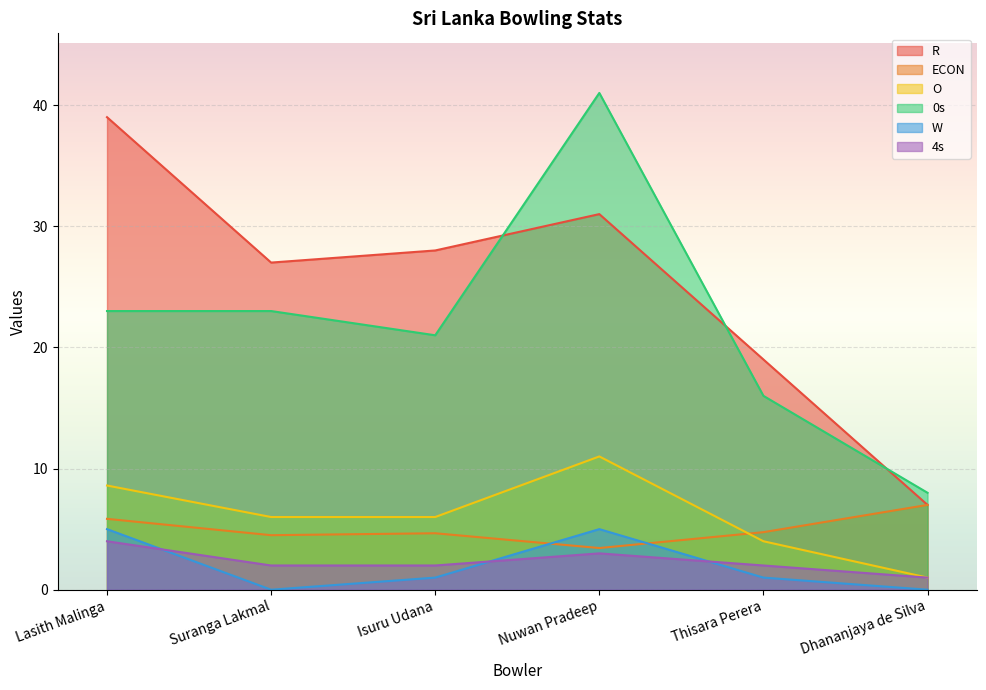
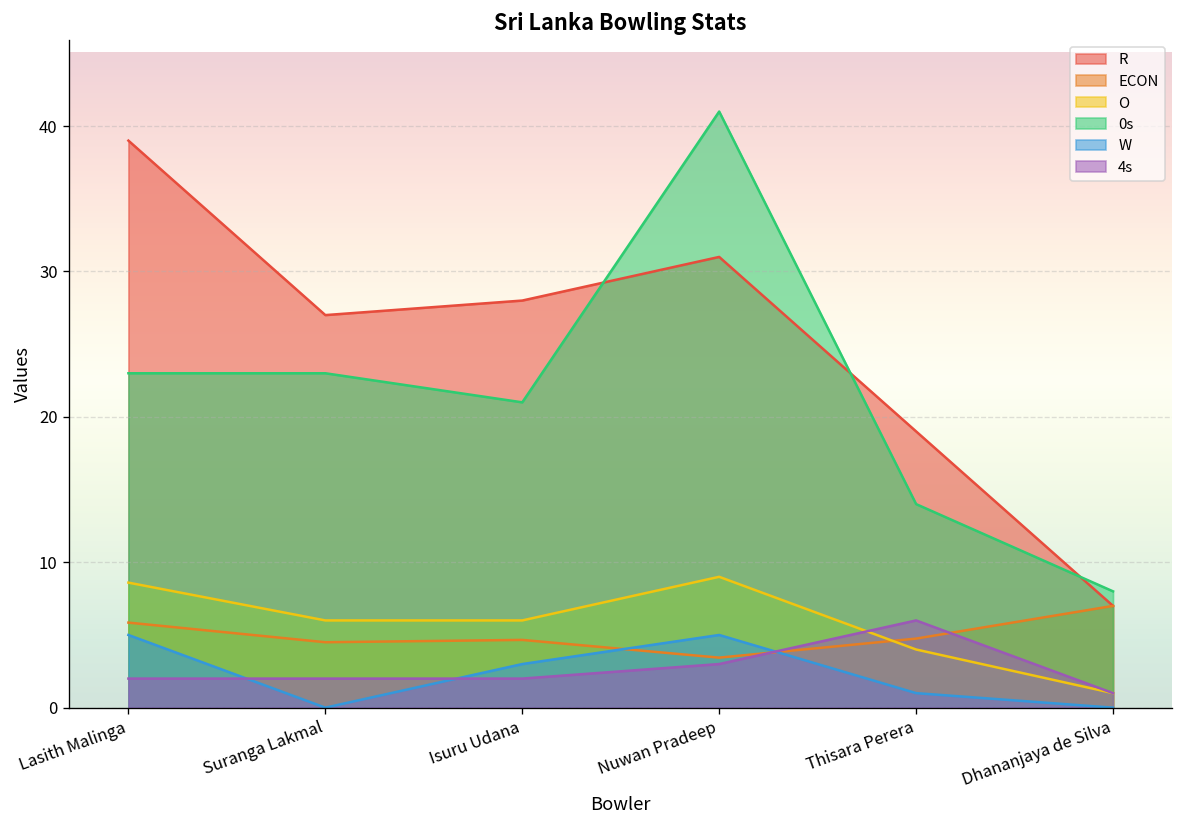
  {
    "O": {
      "Lasith Malinga": 8.6,
      "Suranga Lakmal": 6,
      "Isuru Udana": 6,
-     "Nuwan Pradeep": 11,
+     "Nuwan Pradeep": 9,
      "Thisara Perera": 4
    },
    "0s": {
      "Lasith Malinga": 23,
      "Suranga Lakmal": 23,
      "Isuru Udana": 21,
      "Nuwan Pradeep": 41,
-     "Thisara Perera": 16,
+     "Thisara Perera": 14,
      "Dhananjaya de Silva": 8
    },
    "W": {
      "Lasith Malinga": 5,
      "Suranga Lakmal": 0,
-     "Isuru Udana": 1,
+     "Isuru Udana": 3,
      "Nuwan Pradeep": 5,
      "Thisara Perera": 1,
      "Dhananjaya de Silva": 0
    },
    "4s": {
-     "Lasith Malinga": 4,
+     "Lasith Malinga": 2,
      "Suranga Lakmal": 2,
      "Isuru Udana": 2,
      "Nuwan Pradeep": 3,
-     "Thisara Perera": 2
+     "Thisara Perera": 6
    }
  }
